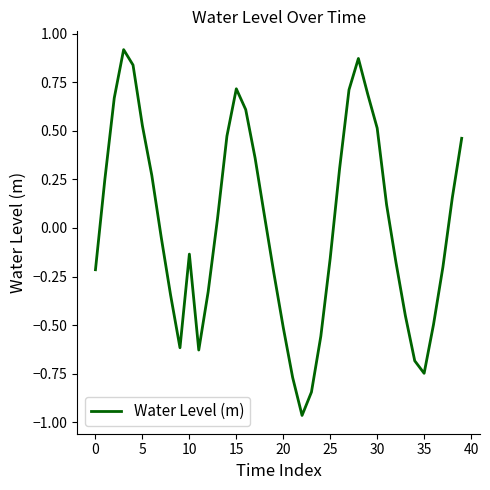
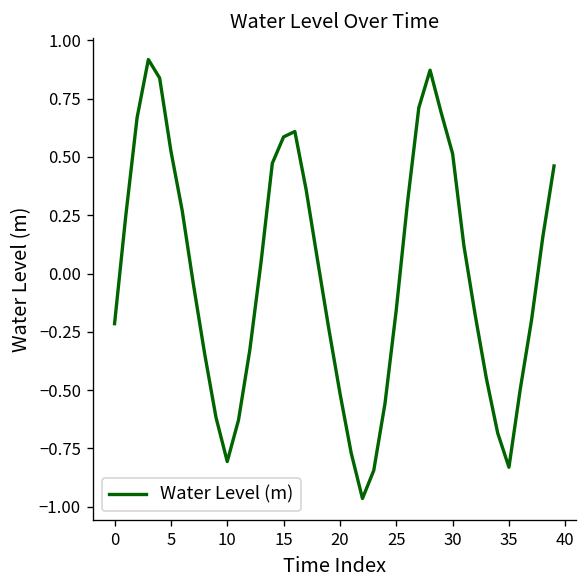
  {
    "0": -0.22,
    "5": 0.53,
-   "10": -0.13,
-   "15": 0.72,
+   "10": -0.81,
+   "15": 0.59,
    "20": -0.51,
    "25": -0.16,
    "30": 0.51,
-   "35": -0.75
+   "35": -0.83
  }
